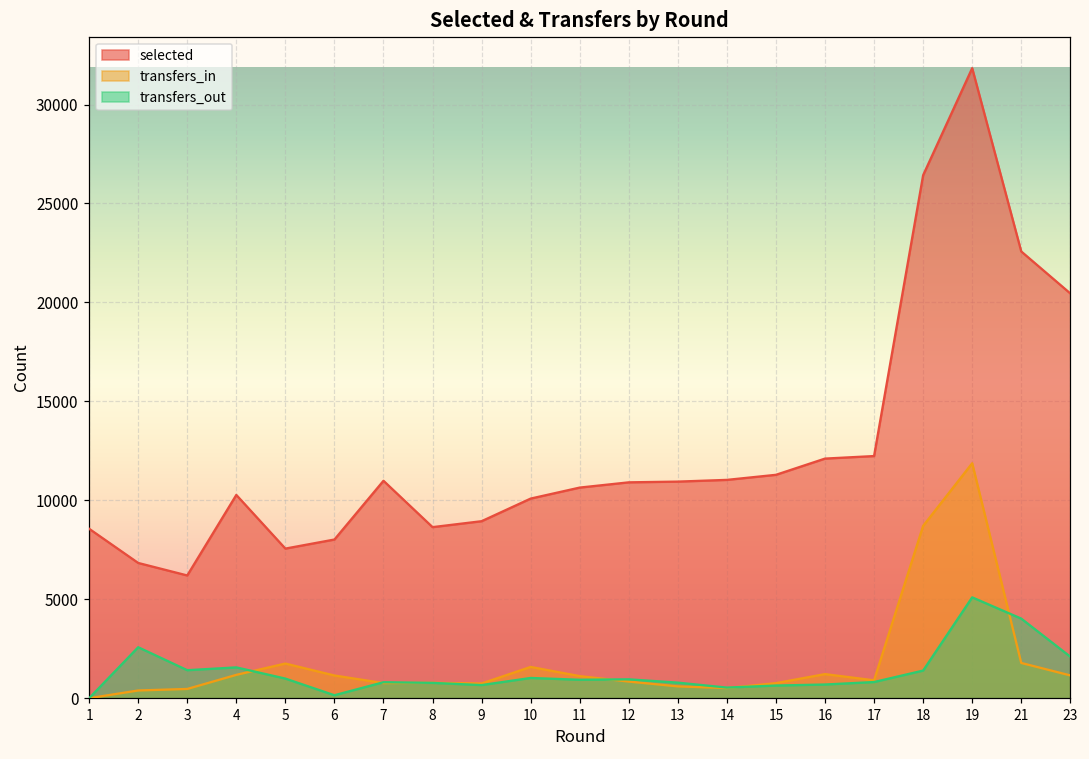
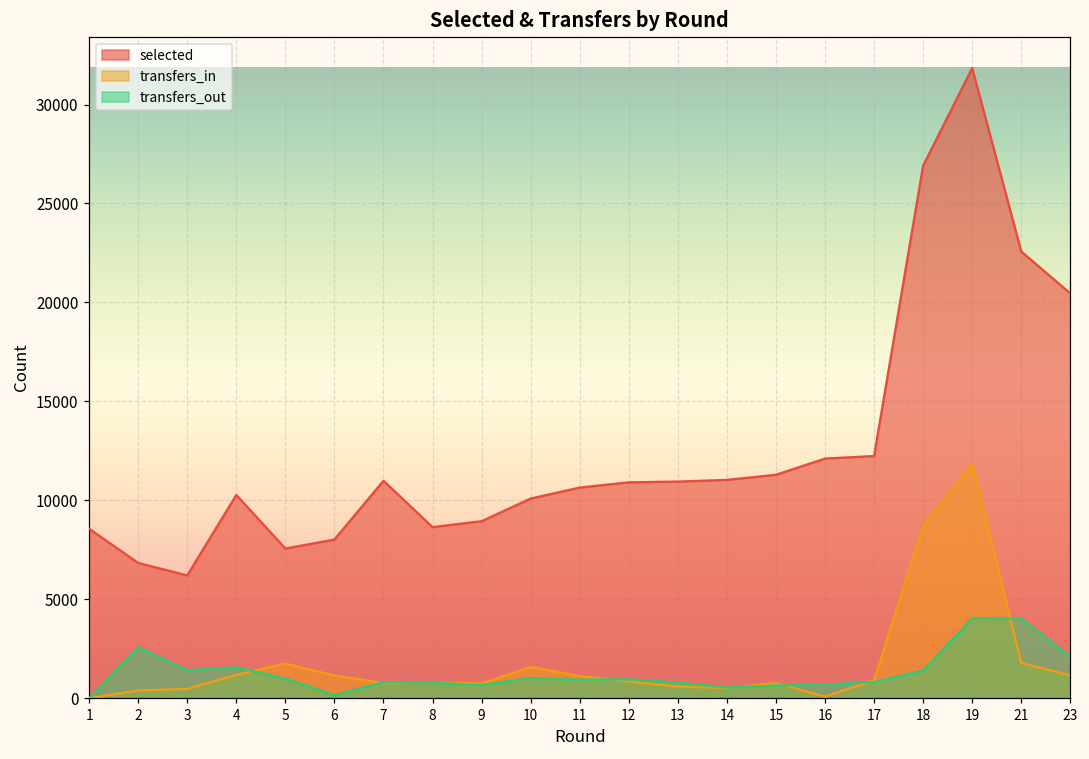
  {
    "selected": {
      "1": 8600,
      "2": 6800,
      "3": 6200,
      "4": 10300,
      "5": 7600,
      "6": 8000,
      "7": 11000,
      "8": 8600,
      "9": 8900,
      "10": 10100,
      "11": 10600,
      "12": 10900,
      "13": 10900,
      "14": 11000,
      "15": 11300,
      "16": 12100,
      "17": 12200,
-     "18": 26400,
+     "18": 26900,
      "19": 31800,
      "21": 22600,
      "23": 20500
    },
    "transfers_in": {
      "2": 400,
      "3": 500,
      "4": 1200,
      "5": 1800,
      "6": 1100,
      "10": 1600,
      "11": 1100,
      "13": 600,
-     "16": 1200,
+     "16": 100,
      "18": 8700,
      "19": 11900,
      "21": 1800,
      "23": 1200
    },
    "transfers_out": {
      "2": 2600,
      "3": 1400,
      "4": 1600,
      "5": 1000,
      "6": 200,
      "10": 1000,
      "11": 900,
      "13": 800,
      "16": 700,
      "18": 1400,
-     "19": 5100,
+     "19": 4000,
      "21": 4000,
      "23": 2100
    }
  }
